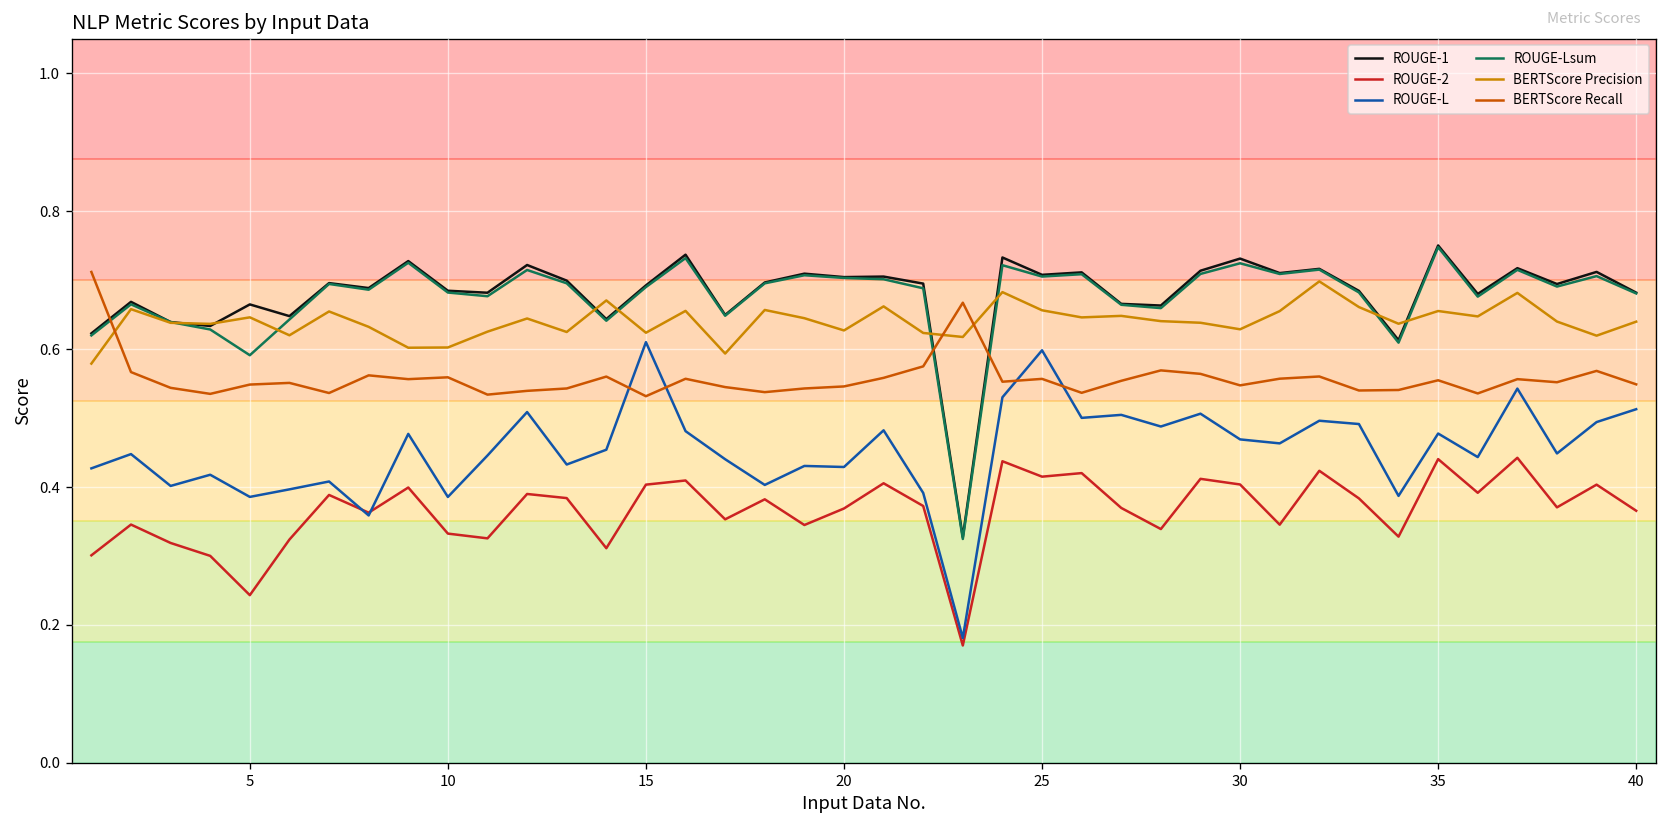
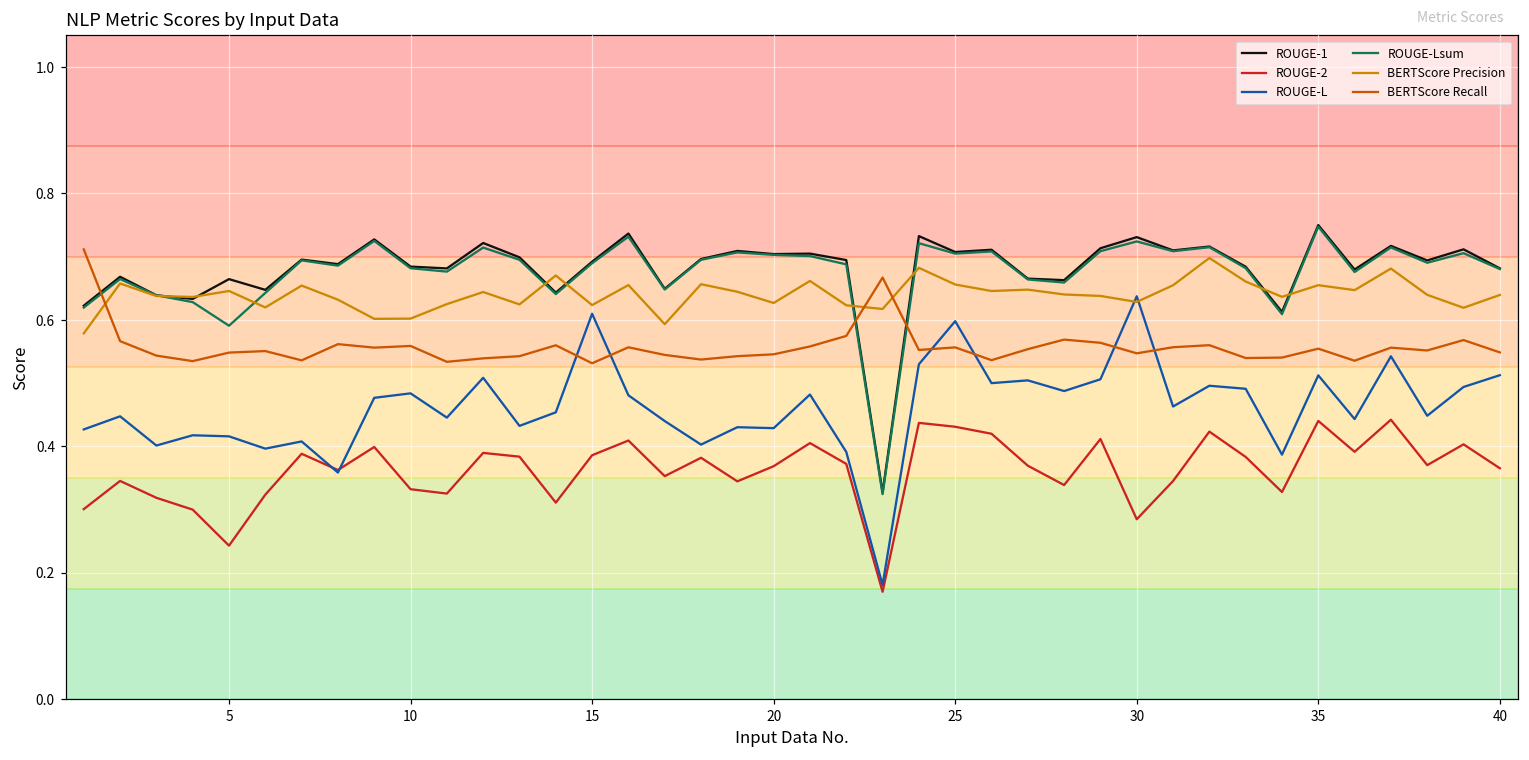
  {
    "ROUGE-1": {
      "5": 0.66,
      "30": 0.73
    },
    "ROUGE-2": {
      "5": 0.24,
      "10": 0.33,
-     "15": 0.40,
+     "15": 0.39,
      "20": 0.37,
-     "25": 0.41,
-     "30": 0.40,
+     "25": 0.43,
+     "30": 0.28,
      "35": 0.44,
      "40": 0.37
    },
    "ROUGE-L": {
-     "5": 0.39,
-     "10": 0.39,
+     "5": 0.42,
+     "10": 0.48,
      "15": 0.61,
      "20": 0.43,
      "25": 0.60,
-     "30": 0.47,
-     "35": 0.48,
+     "30": 0.64,
+     "35": 0.51,
      "40": 0.51
    },
    "ROUGE-Lsum": {
      "5": 0.59,
      "30": 0.72
    }
  }
